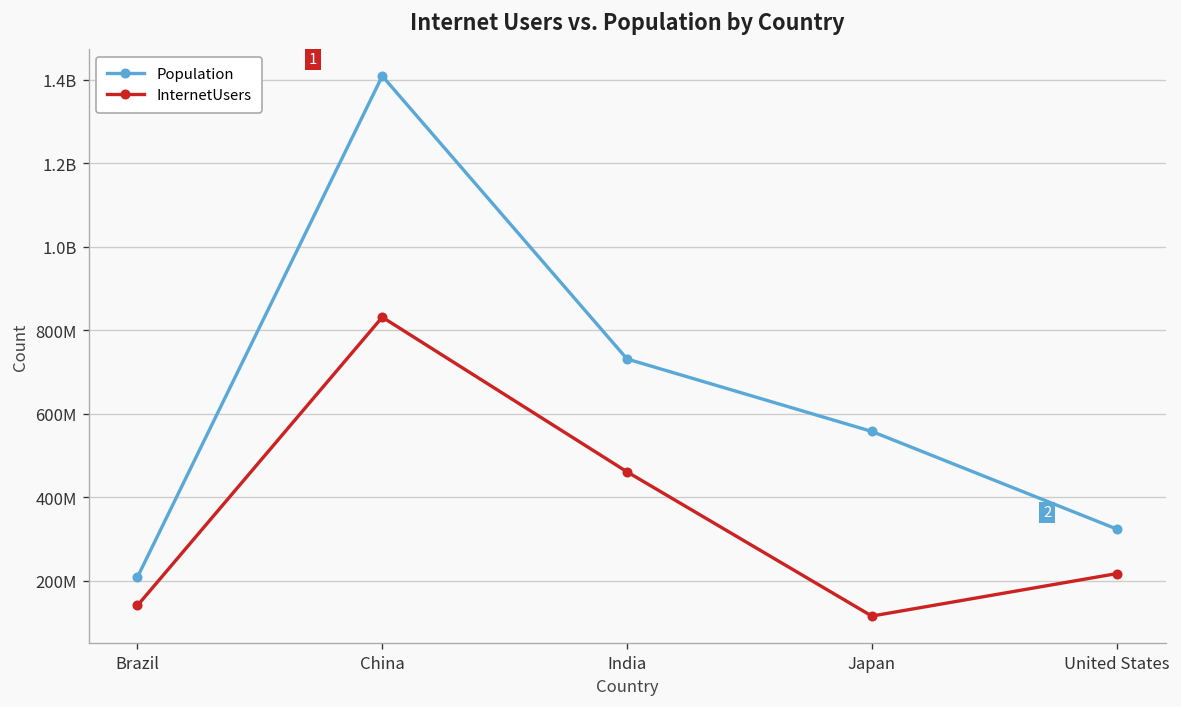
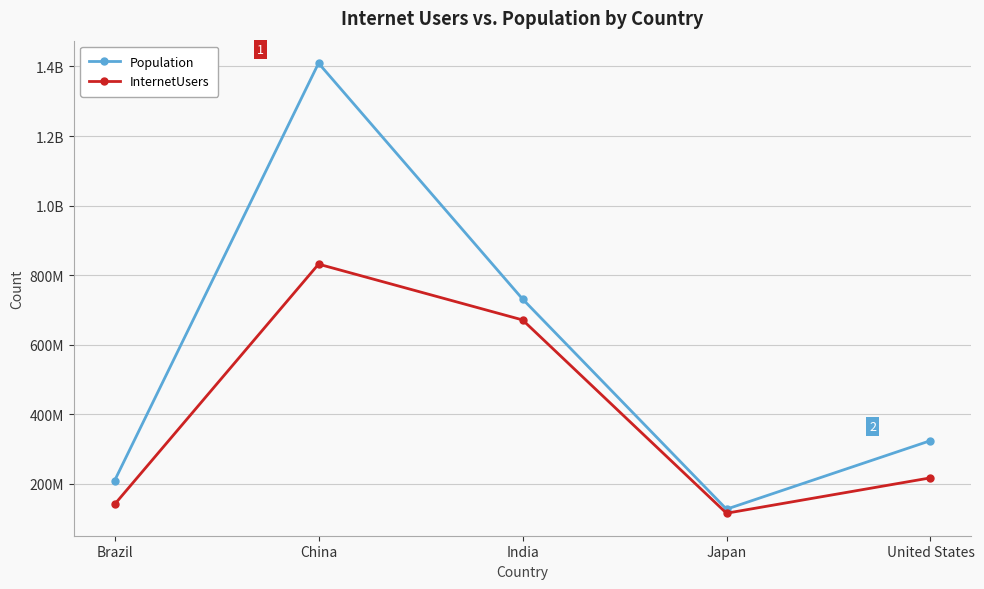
  {
    "Population": {
      "Brazil": 210000000,
      "China": 1410000000,
      "India": 730000000,
-     "Japan": 560000000,
+     "Japan": 130000000,
      "United States": 320000000
    },
    "InternetUsers": {
      "Brazil": 140000000,
      "China": 830000000,
-     "India": 460000000,
+     "India": 670000000,
      "Japan": 120000000,
      "United States": 220000000
    }
  }
